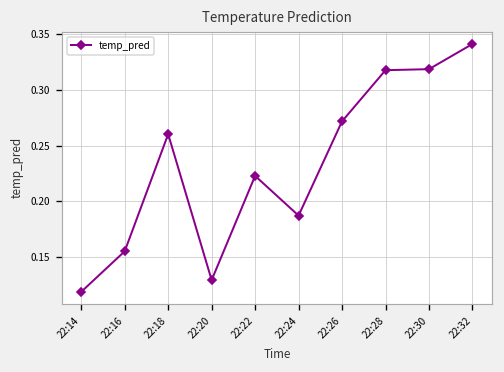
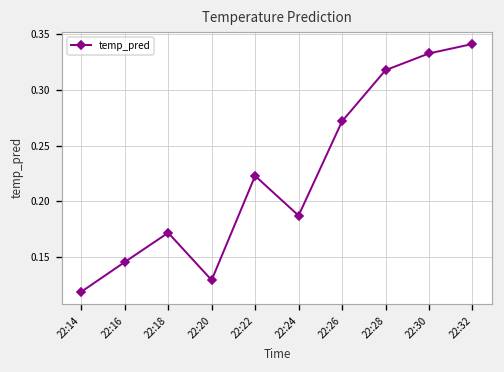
  {
    "22:14": 0.12,
-   "22:16": 0.16,
-   "22:18": 0.26,
+   "22:16": 0.15,
+   "22:18": 0.17,
    "22:20": 0.13,
    "22:22": 0.22,
    "22:24": 0.19,
    "22:26": 0.27,
    "22:28": 0.32,
-   "22:30": 0.32,
+   "22:30": 0.33,
    "22:32": 0.34
  }
